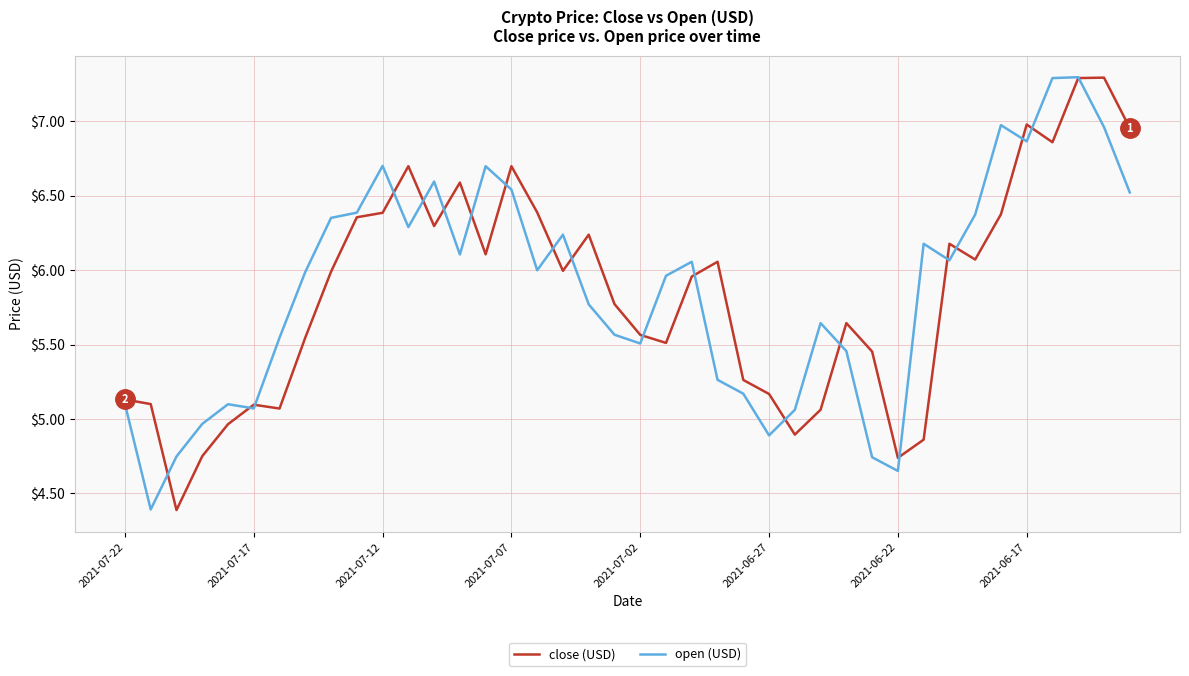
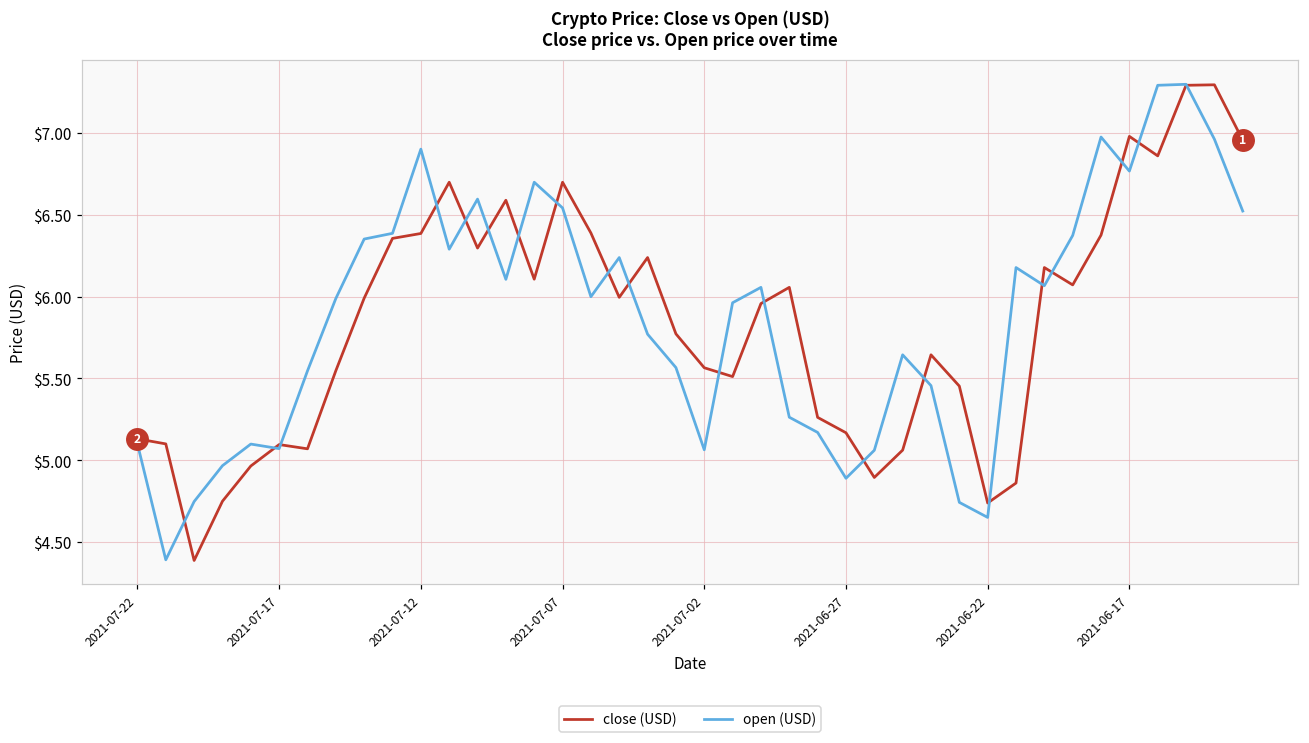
  {
    "open (USD)": {
      "2021-07-17": "$5.07",
-     "2021-07-12": "$6.7",
+     "2021-07-12": "$6.9",
      "2021-07-07": "$6.54",
-     "2021-07-02": "$5.51",
+     "2021-07-02": "$5.06",
      "2021-06-27": "$4.89",
      "2021-06-22": "$4.65",
-     "2021-06-17": "$6.87"
+     "2021-06-17": "$6.77"
    }
  }
